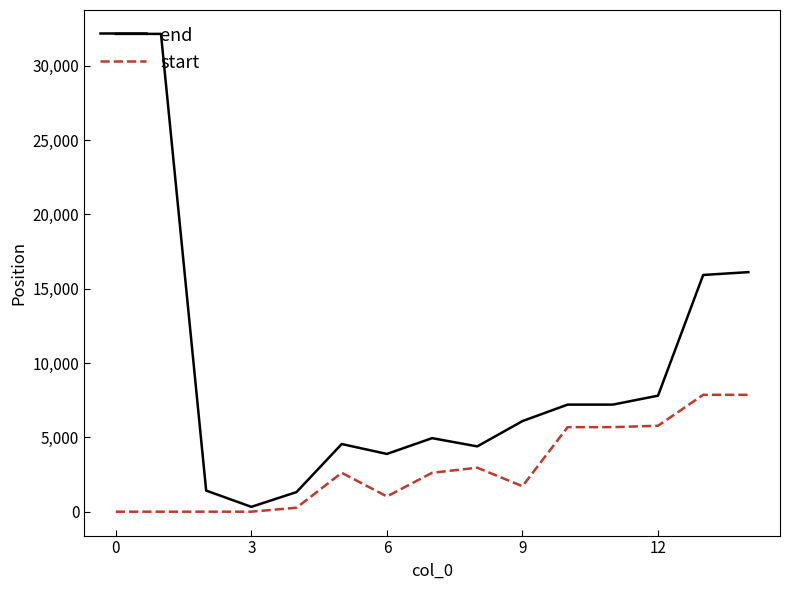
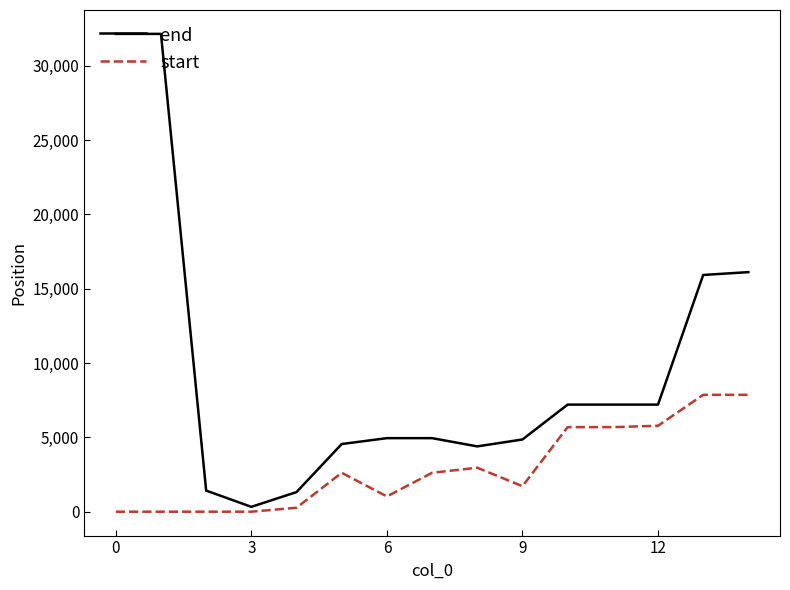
  {
    "end": {
      "0": "32,100",
      "3": "300",
-     "6": "3,900",
-     "9": "6,100",
-     "12": "7,800"
+     "6": "4,900",
+     "9": "4,900",
+     "12": "7,200"
    },
    "start": {
      "0": "0",
      "3": "0",
      "6": "1,000",
      "9": "1,700",
      "12": "5,800"
    }
  }
